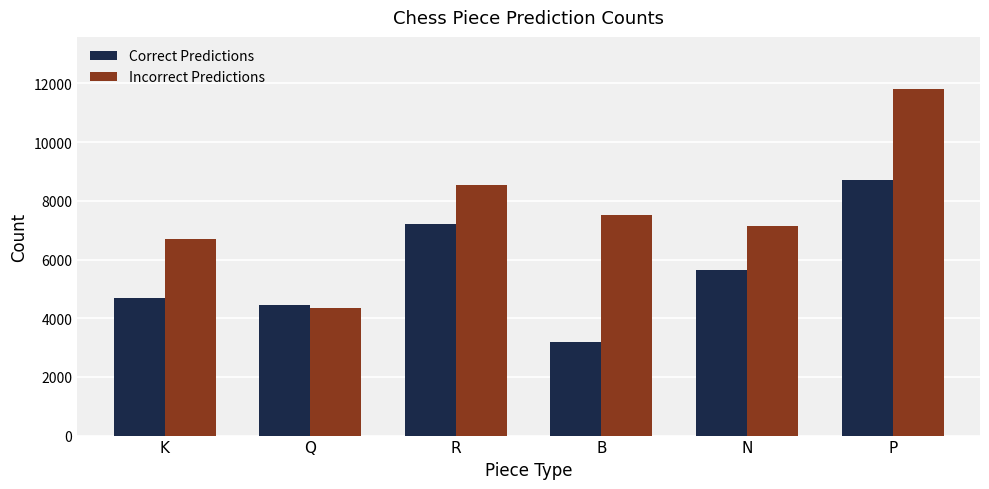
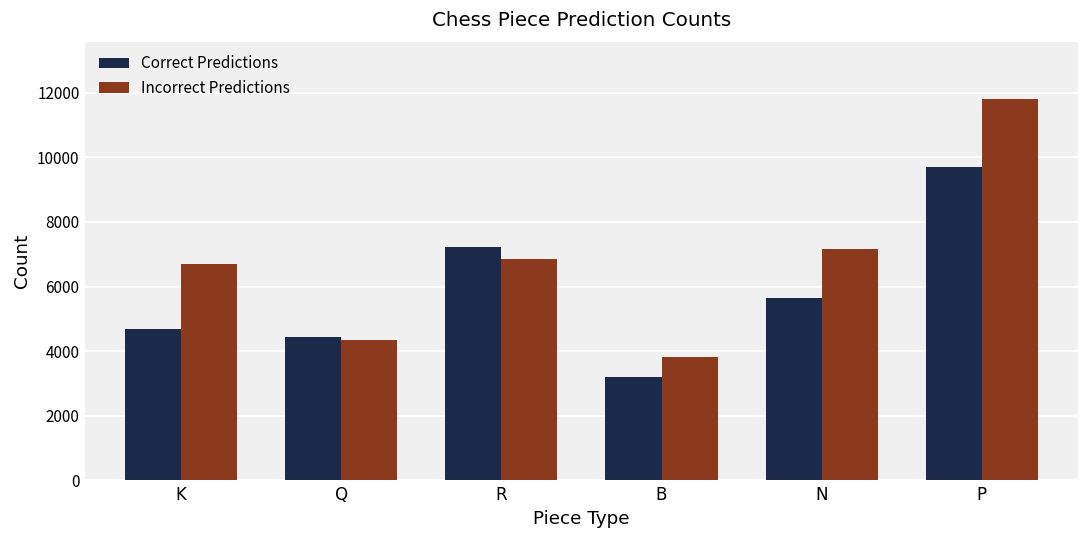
  {
    "Correct Predictions": {
      "K": 4700,
      "Q": 4400,
      "R": 7200,
      "B": 3200,
      "N": 5600,
-     "P": 8700
+     "P": 9700
    },
    "Incorrect Predictions": {
      "K": 6700,
      "Q": 4400,
-     "R": 8500,
-     "B": 7500,
+     "R": 6800,
+     "B": 3800,
      "N": 7200,
      "P": 11800
    }
  }
